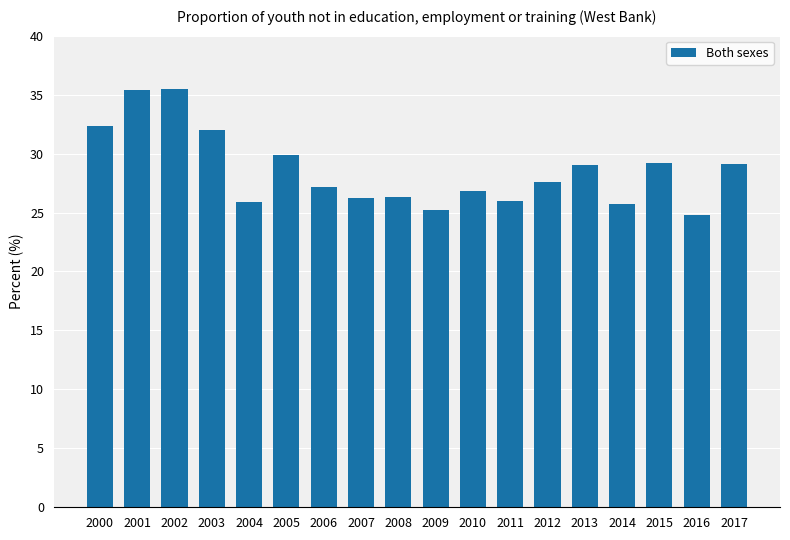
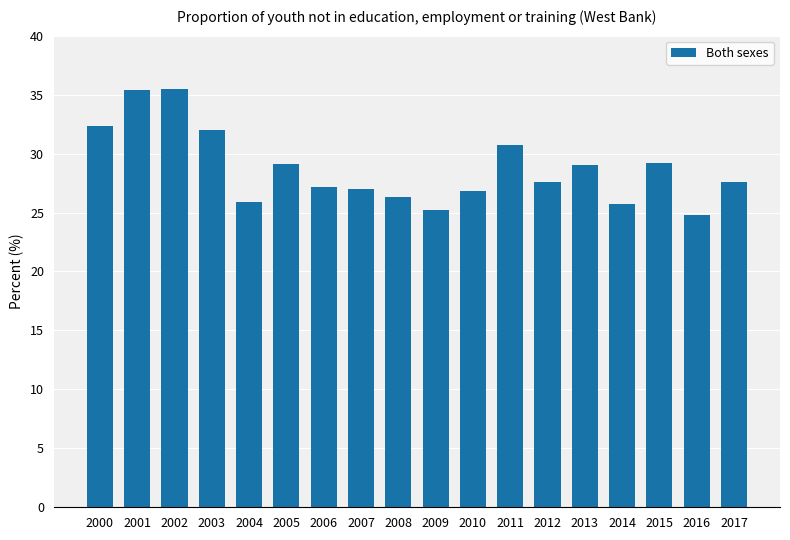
  {
    "2000": 32.3,
    "2001": 35.4,
    "2002": 35.5,
    "2003": 32.0,
    "2004": 25.9,
-   "2005": 29.9,
+   "2005": 29.1,
    "2006": 27.2,
-   "2007": 26.2,
+   "2007": 27.0,
    "2008": 26.3,
    "2009": 25.2,
    "2010": 26.8,
-   "2011": 26.0,
+   "2011": 30.7,
    "2012": 27.6,
    "2013": 29.0,
    "2014": 25.7,
    "2015": 29.2,
    "2016": 24.8,
-   "2017": 29.1
+   "2017": 27.6
  }
